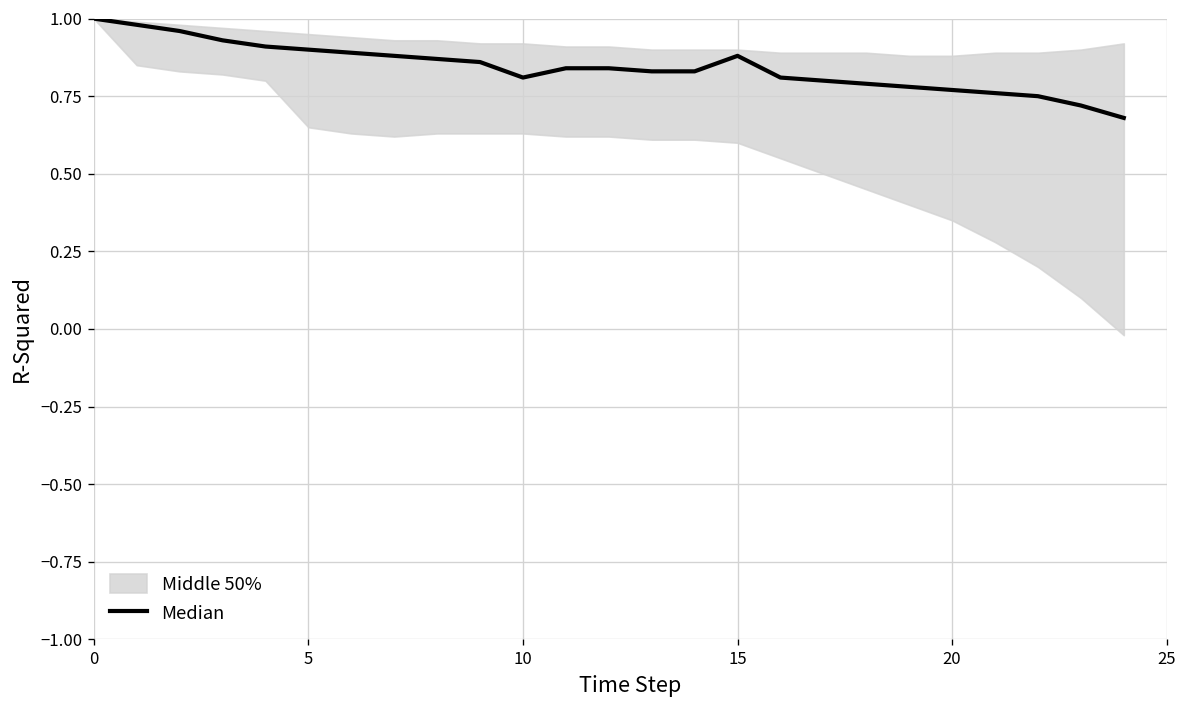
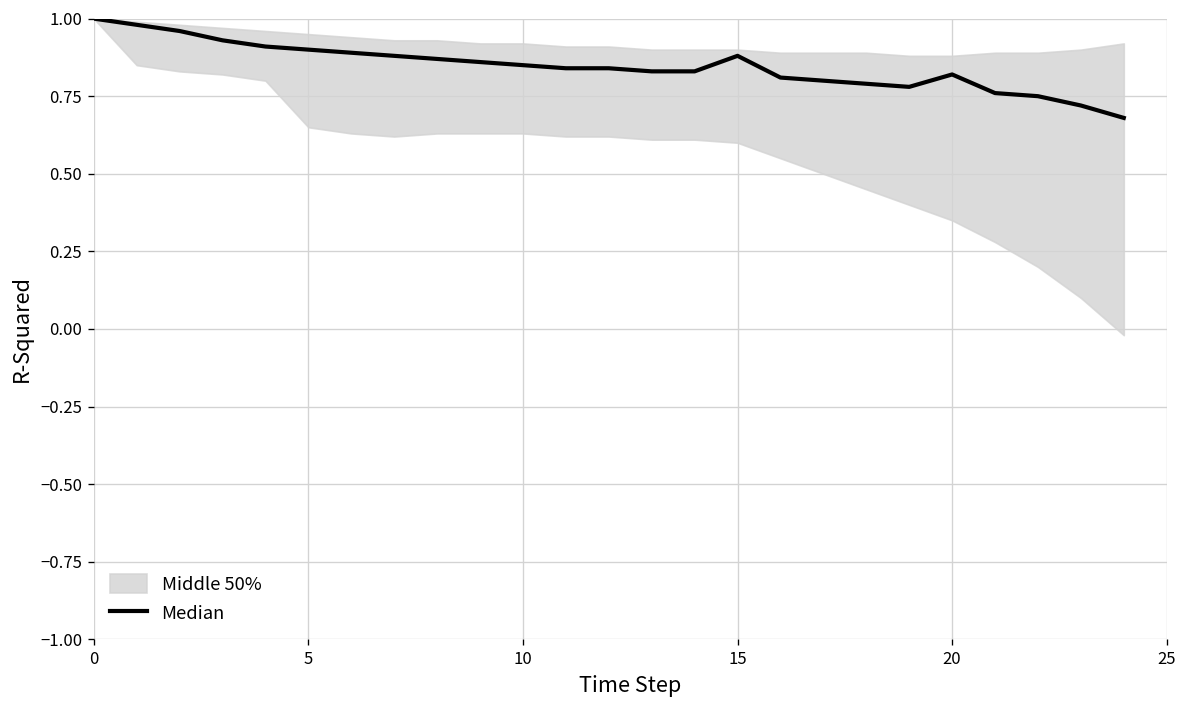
  {
    "Median": {
      "5": 0.90,
-     "10": 0.81,
+     "10": 0.85,
      "15": 0.88,
-     "20": 0.77
+     "20": 0.82
    }
  }
